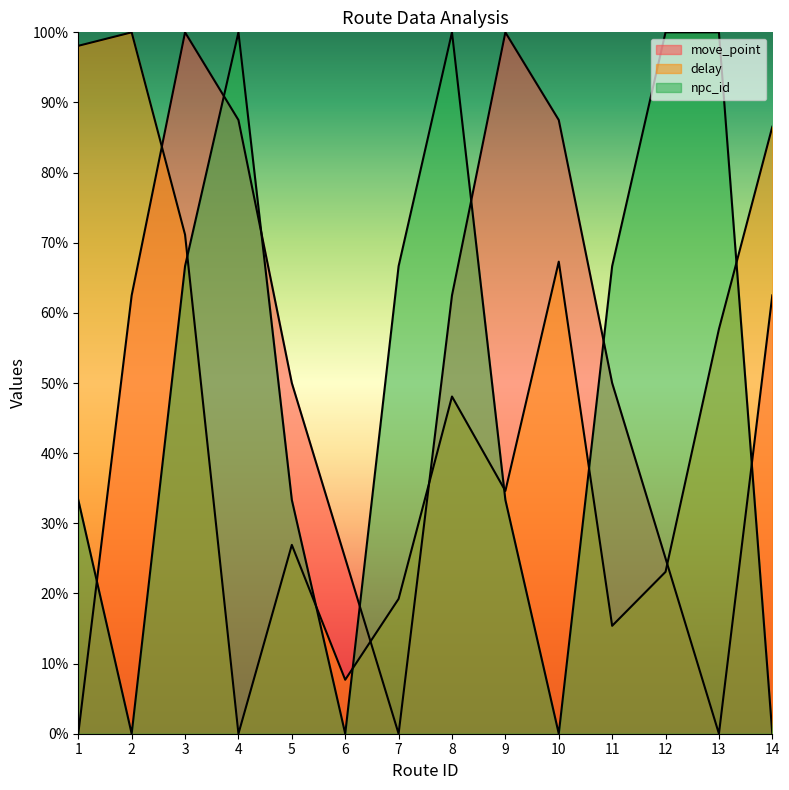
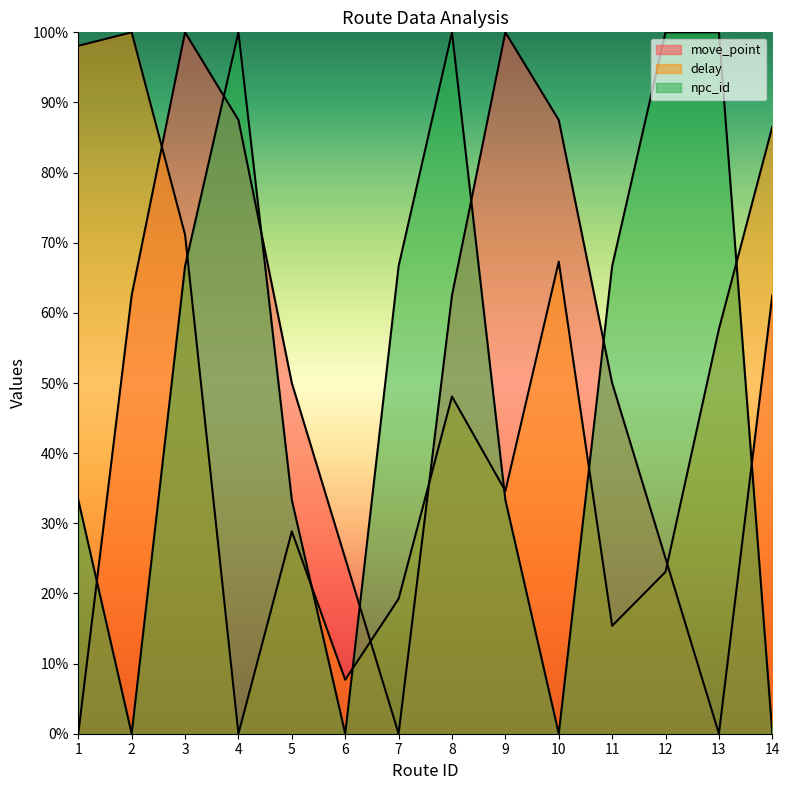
  {
    "move_point": {
      "1": "0%",
      "2": "63%",
      "3": "100%",
      "4": "88%",
      "5": "50%",
      "6": "25%",
      "7": "0%",
      "8": "63%",
      "9": "100%",
      "10": "88%",
      "11": "50%",
      "12": "25%",
      "13": "0%",
      "14": "63%"
    },
    "delay": {
      "1": "98%",
      "2": "100%",
      "3": "71%",
      "4": "0%",
-     "5": "27%",
+     "5": "29%",
      "6": "8%",
      "7": "19%",
      "8": "48%",
      "9": "35%",
      "10": "67%",
      "11": "15%",
      "12": "23%",
      "13": "58%",
      "14": "87%"
    },
    "npc_id": {
      "1": "33%",
      "2": "0%",
      "3": "67%",
      "4": "100%",
      "5": "33%",
      "6": "0%",
      "7": "67%",
      "8": "100%",
      "9": "33%",
      "10": "0%",
      "11": "67%",
      "12": "100%",
      "13": "100%",
      "14": "0%"
    }
  }
